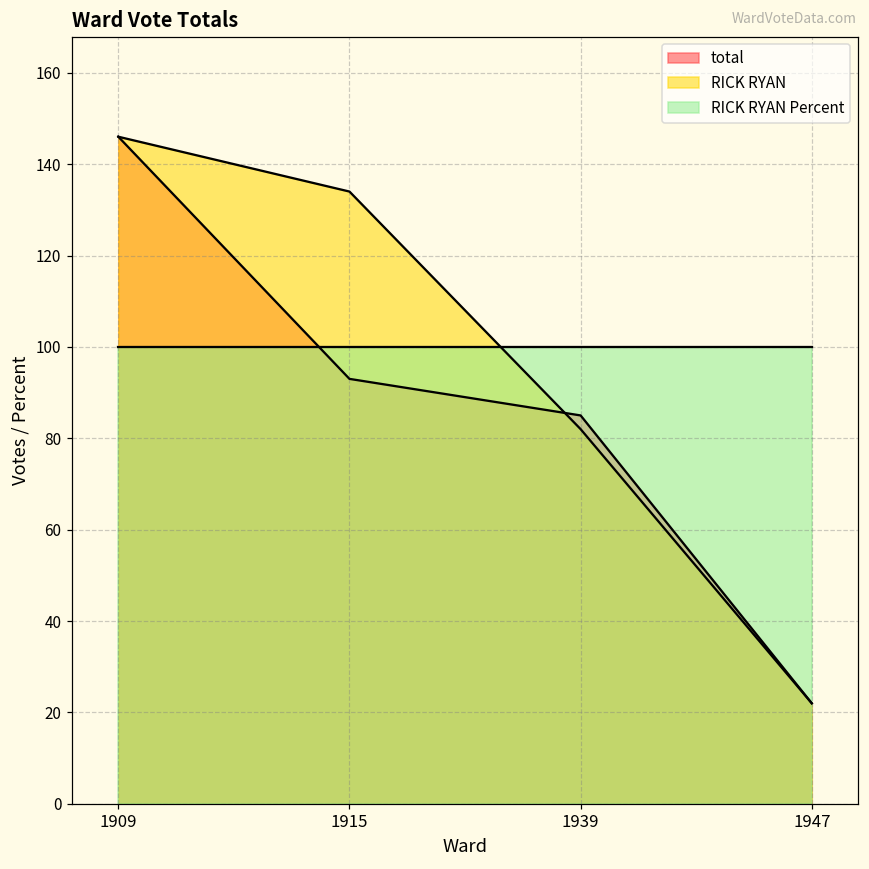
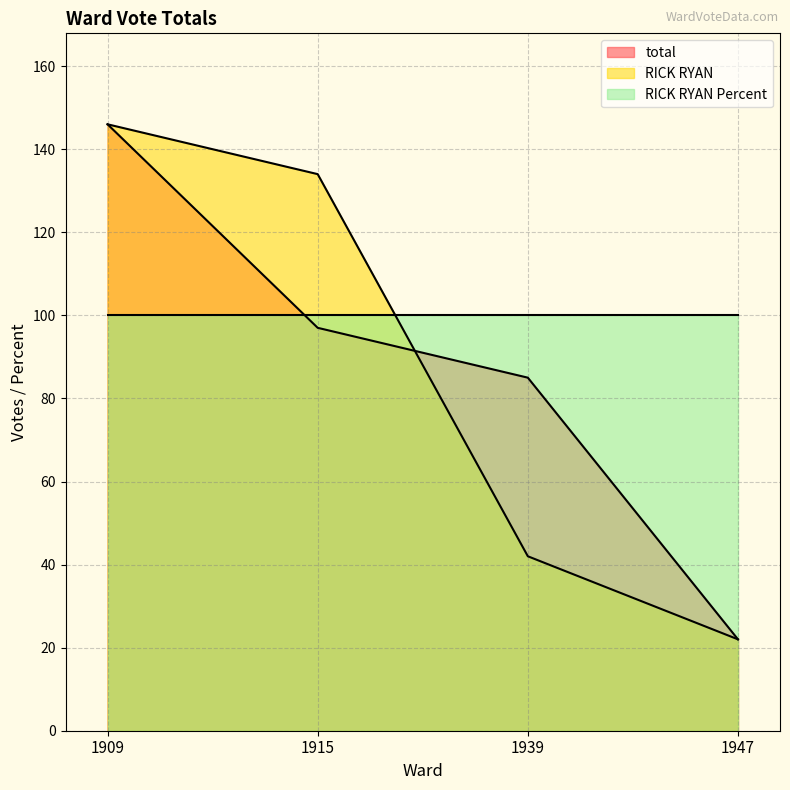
  {
    "total": {
-     "1915": 93,
+     "1915": 97,
      "1939": 85
    },
    "RICK RYAN": {
      "1915": 134,
-     "1939": 82
+     "1939": 42
    },
    "RICK RYAN Percent": {
      "1909": 100,
      "1915": 100,
      "1939": 100,
      "1947": 100
    }
  }
